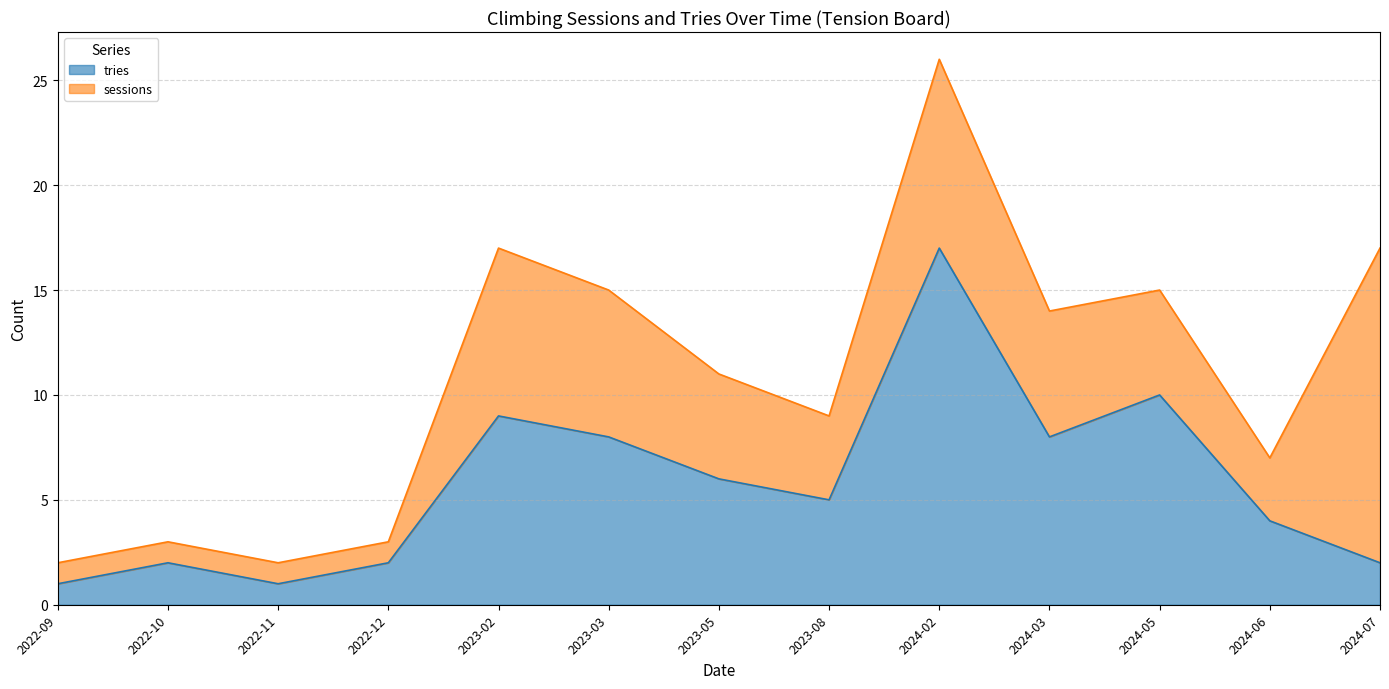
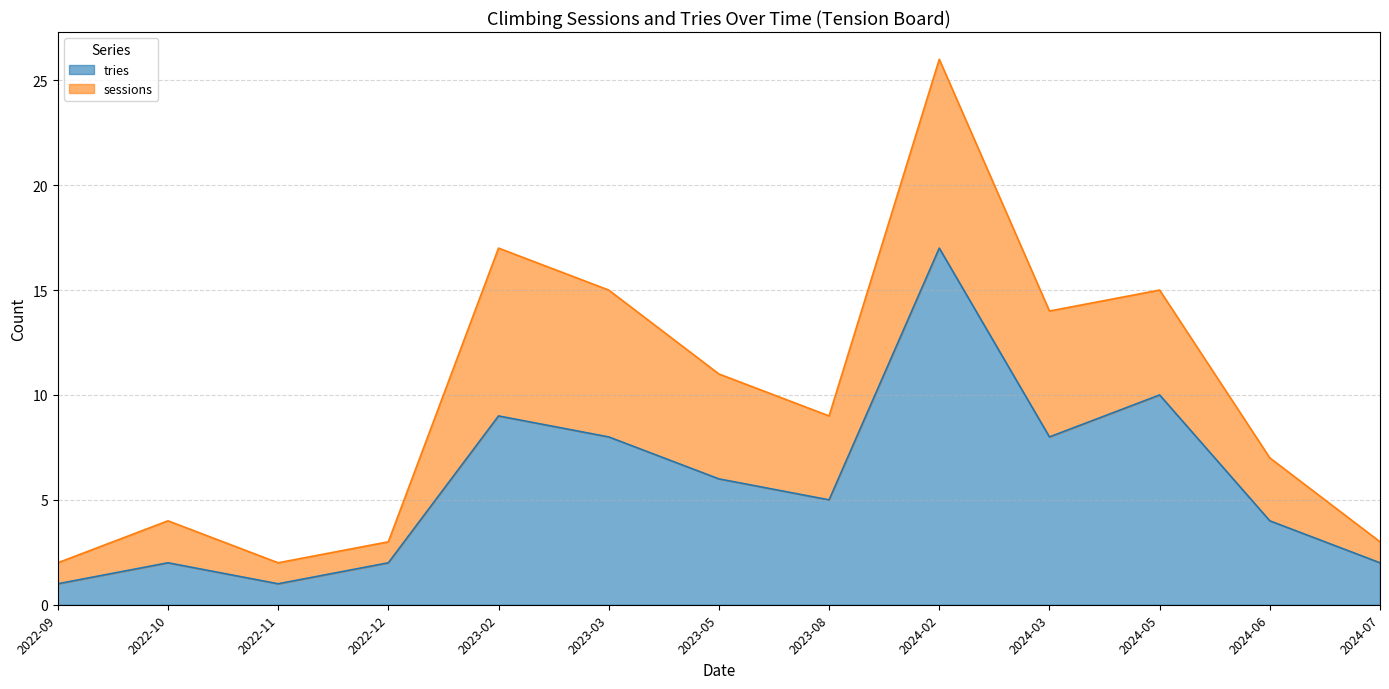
  {
    "tries": {
      "2022-09": 1,
      "2022-10": 2,
      "2022-11": 1,
      "2022-12": 2,
      "2023-02": 9,
      "2023-03": 8,
      "2023-05": 6,
      "2023-08": 5,
      "2024-02": 17,
      "2024-03": 8,
      "2024-05": 10,
      "2024-06": 4,
      "2024-07": 2
    },
    "sessions": {
      "2022-09": 1,
-     "2022-10": 1,
+     "2022-10": 2,
      "2022-11": 1,
      "2022-12": 1,
      "2023-02": 8,
      "2023-03": 7,
      "2023-05": 5,
      "2023-08": 4,
      "2024-02": 9,
      "2024-03": 6,
      "2024-05": 5,
      "2024-06": 3,
-     "2024-07": 15
+     "2024-07": 1
    }
  }
